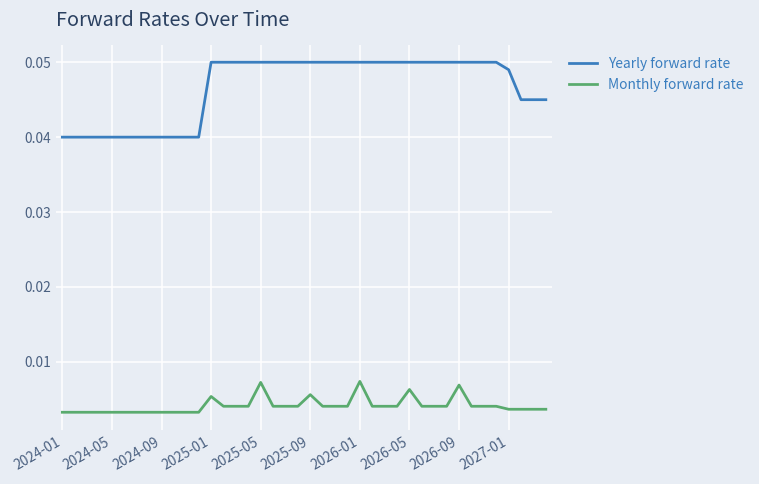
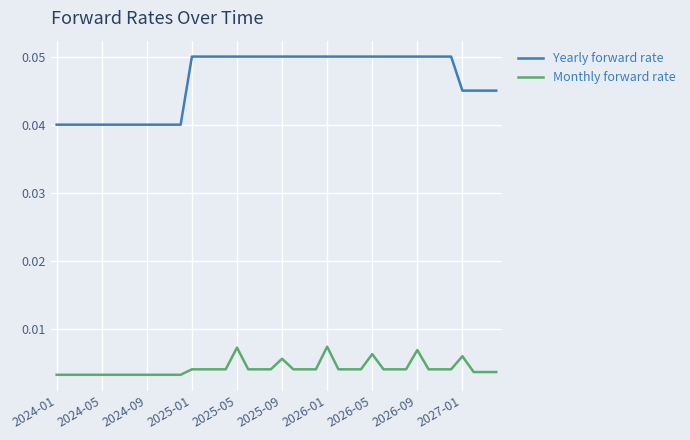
  {
    "Yearly forward rate": {
      "2024-01": 0.040,
      "2024-05": 0.040,
      "2024-09": 0.040,
      "2025-01": 0.050,
      "2025-05": 0.050,
      "2025-09": 0.050,
      "2026-01": 0.050,
      "2026-05": 0.050,
      "2026-09": 0.050,
-     "2027-01": 0.049
+     "2027-01": 0.045
    },
    "Monthly forward rate": {
      "2024-01": 0.003,
      "2024-05": 0.003,
      "2024-09": 0.003,
-     "2025-01": 0.005,
+     "2025-01": 0.004,
      "2025-05": 0.007,
      "2025-09": 0.006,
      "2026-01": 0.007,
      "2026-05": 0.006,
      "2026-09": 0.007,
-     "2027-01": 0.004
+     "2027-01": 0.006
    }
  }
